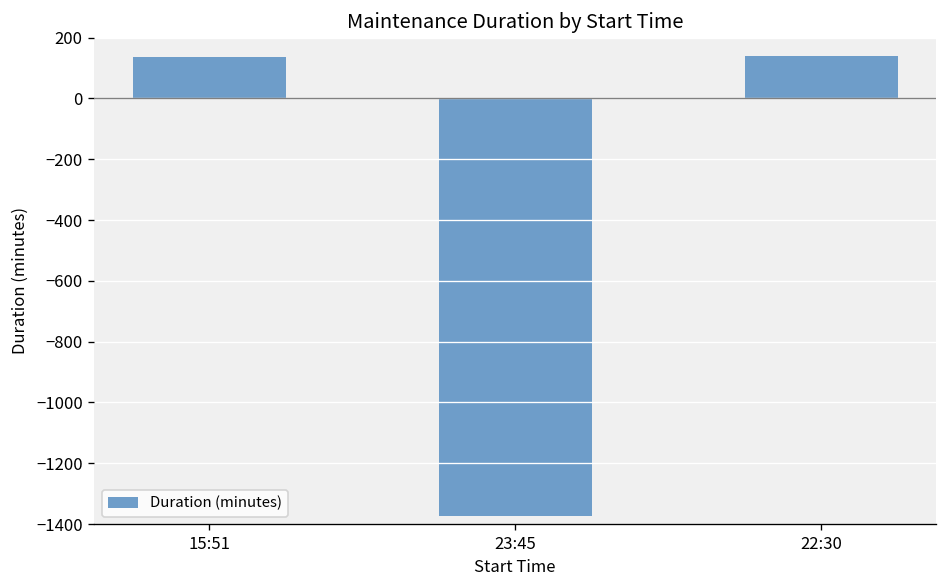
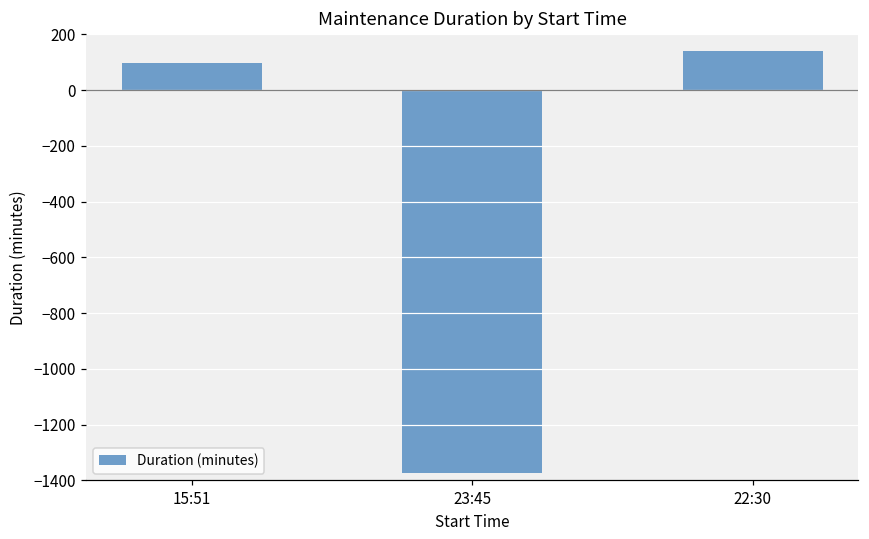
  {
-   "15:51": 140,
+   "15:51": 100,
    "23:45": -1380,
    "22:30": 140
  }
